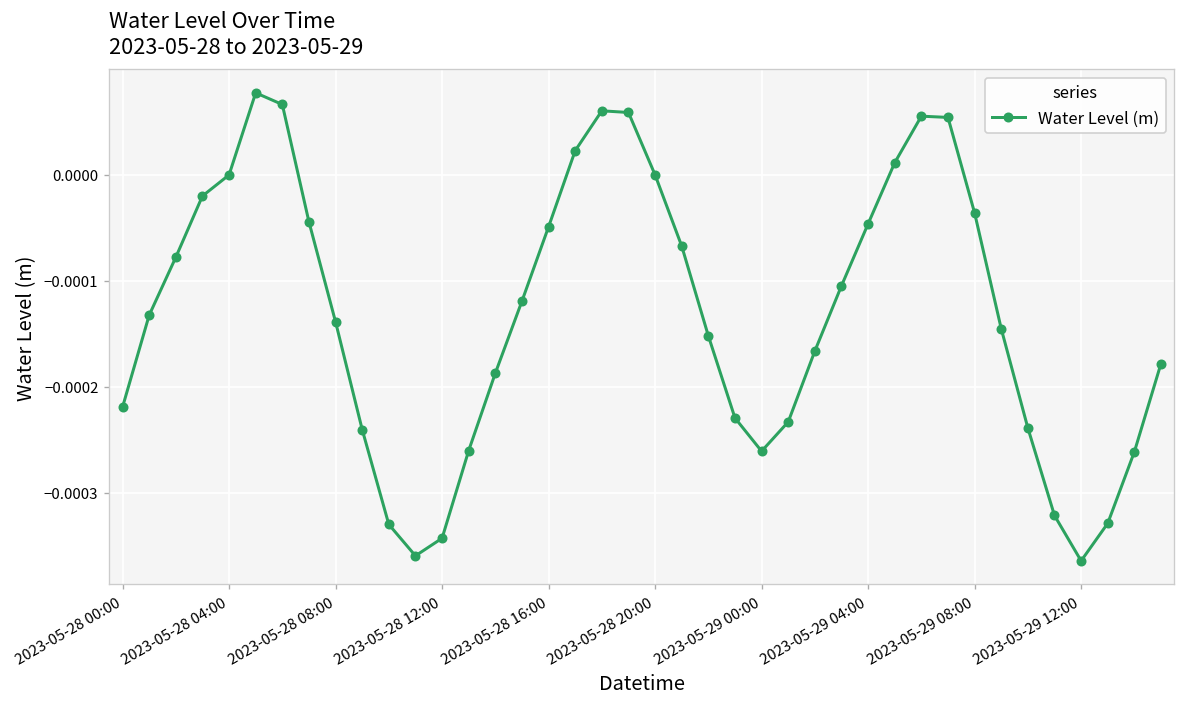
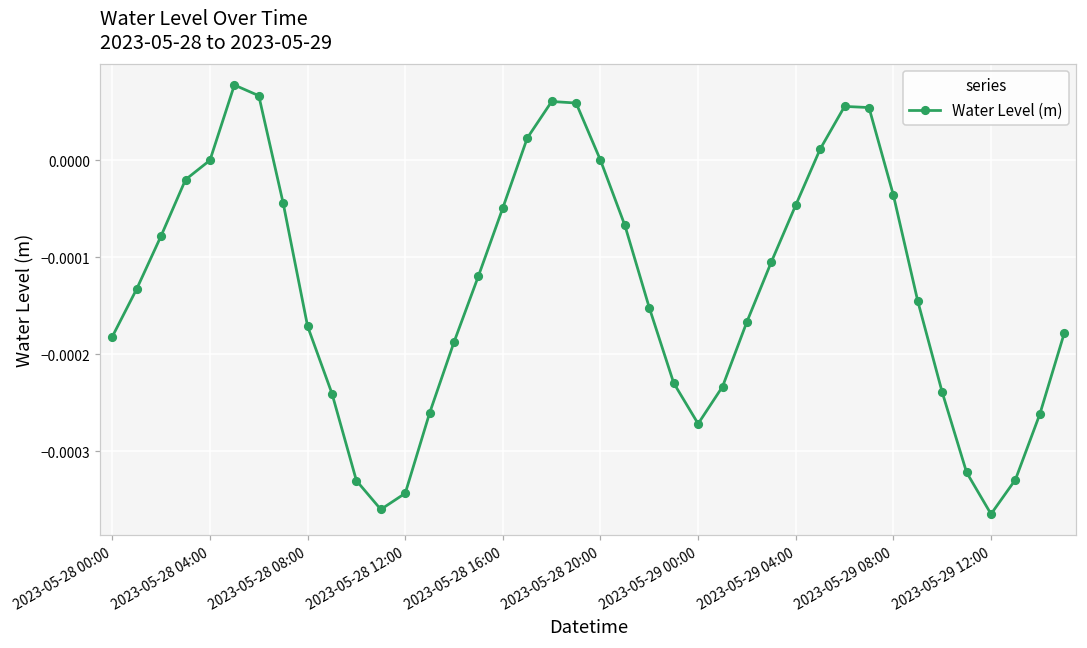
  {
-   "2023-05-28 00:00": -0.00022,
+   "2023-05-28 00:00": -0.00018,
    "2023-05-28 04:00": 0.00000,
-   "2023-05-28 08:00": -0.00014,
+   "2023-05-28 08:00": -0.00017,
    "2023-05-28 12:00": -0.00034,
    "2023-05-28 16:00": -0.00005,
    "2023-05-28 20:00": 0.00000,
-   "2023-05-29 00:00": -0.00026,
+   "2023-05-29 00:00": -0.00027,
    "2023-05-29 04:00": -0.00005,
    "2023-05-29 08:00": -0.00004,
    "2023-05-29 12:00": -0.00036
  }
